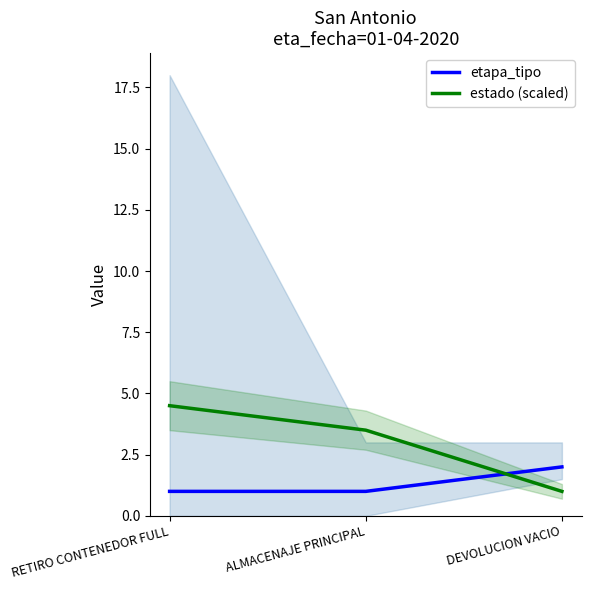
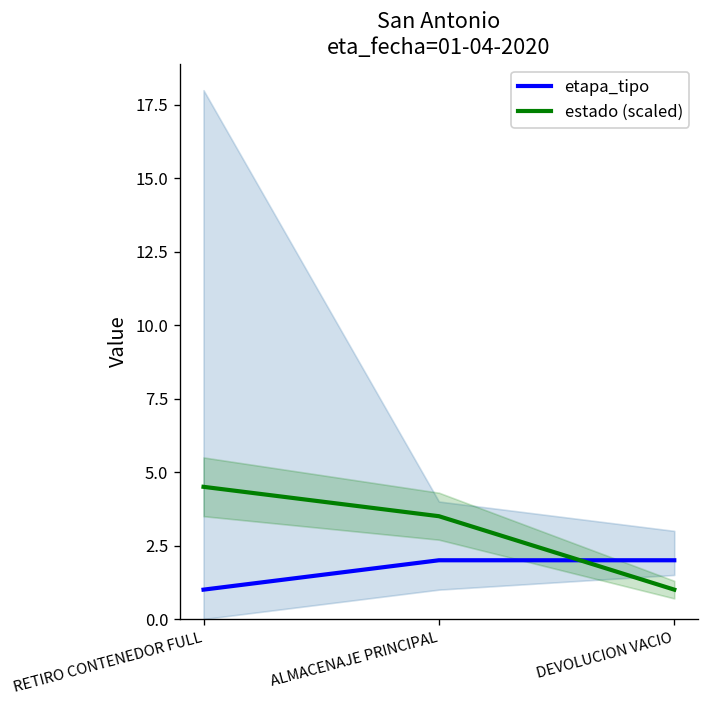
  {
    "etapa_tipo": {
      "RETIRO CONTENEDOR FULL": 1,
-     "ALMACENAJE PRINCIPAL": 1,
+     "ALMACENAJE PRINCIPAL": 2,
      "DEVOLUCION VACIO": 2
    }
  }
